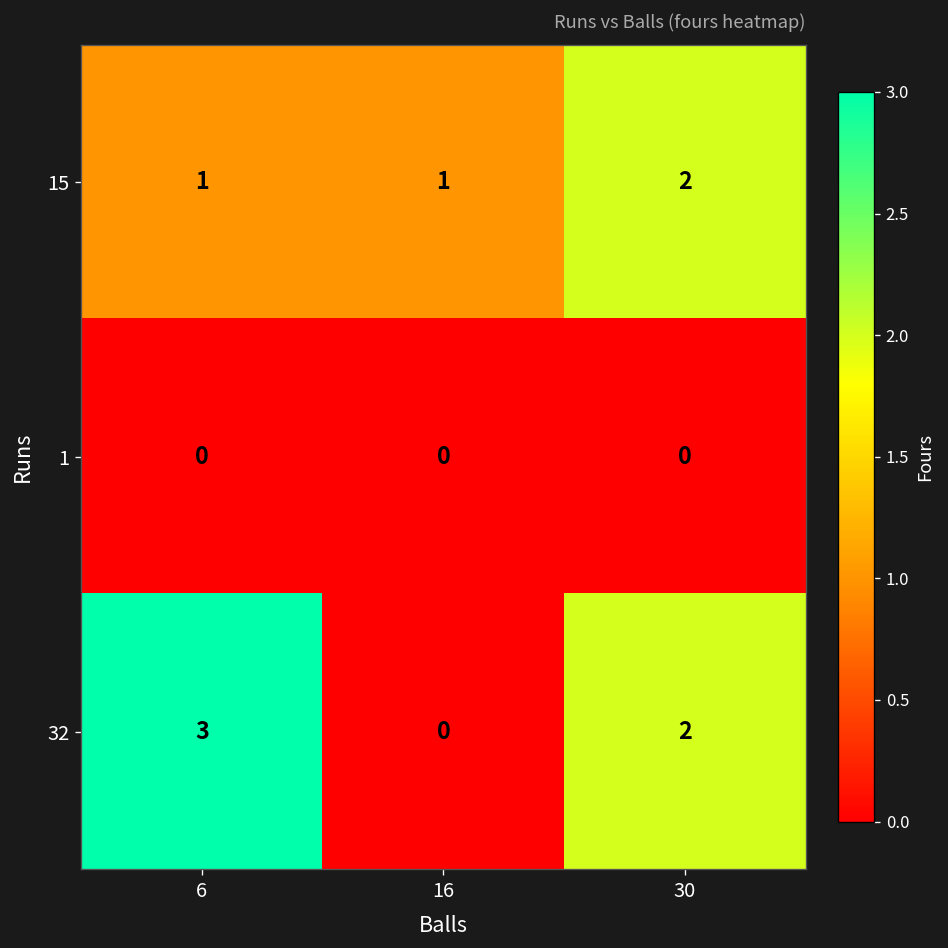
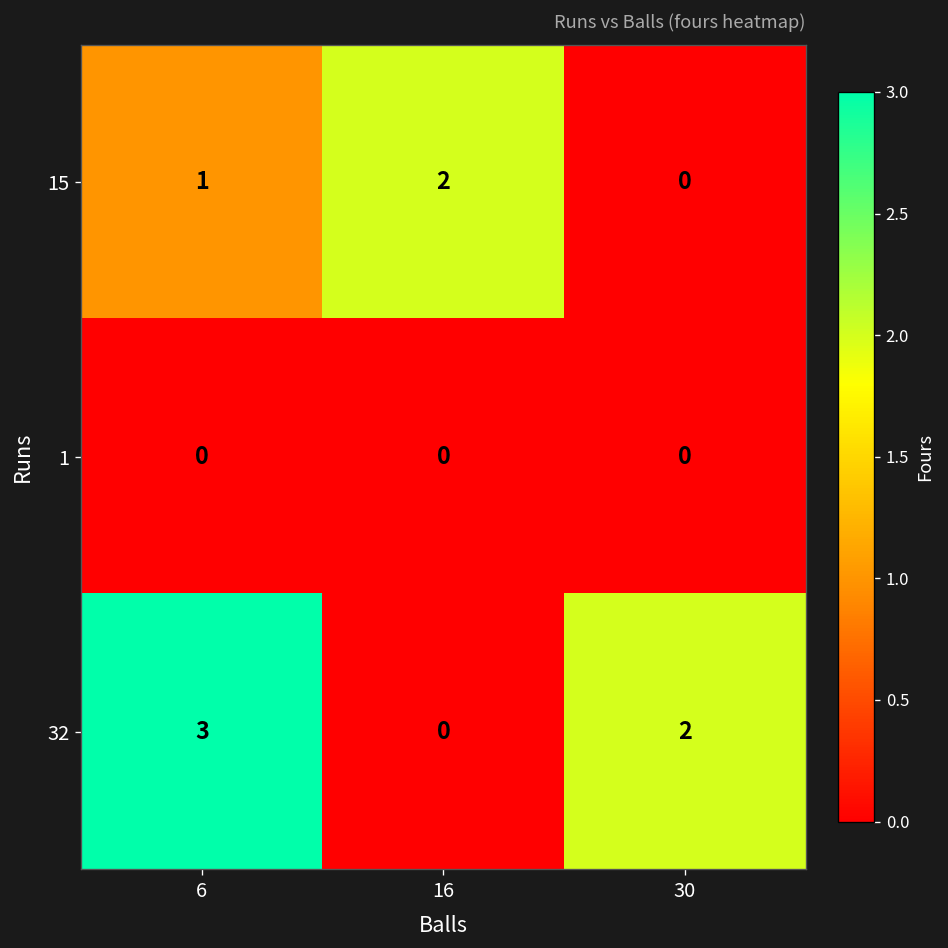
  {
    "15": {
      "6": 1,
-     "16": 1,
-     "30": 2
+     "16": 2,
+     "30": 0
    },
    "1": {
      "6": 0,
      "16": 0,
      "30": 0
    },
    "32": {
      "6": 3,
      "16": 0,
      "30": 2
    }
  }
